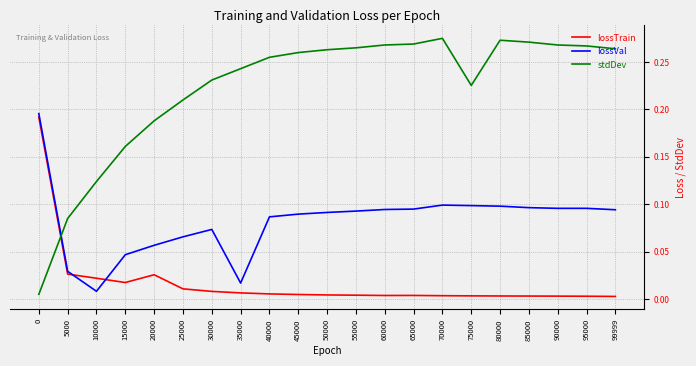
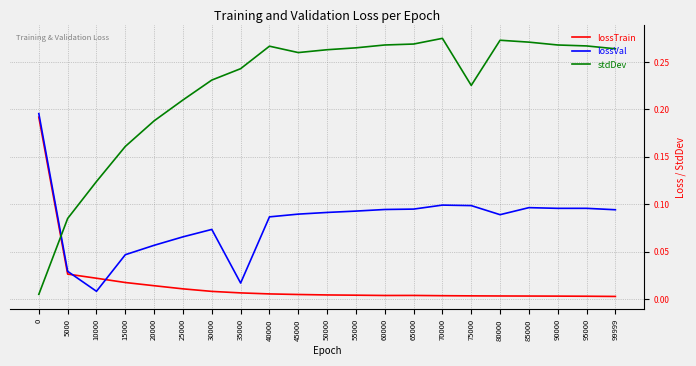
  {
    "lossTrain": {
      "0": 0.19,
      "5000": 0.03,
      "10000": 0.02,
      "15000": 0.02,
-     "20000": 0.03,
+     "20000": 0.01,
      "25000": 0.01,
      "30000": 0.01,
      "35000": 0.01,
      "40000": 0.01,
      "45000": 0.00,
      "50000": 0.00,
      "55000": 0.00,
      "60000": 0.00,
      "65000": 0.00,
      "70000": 0.00,
      "75000": 0.00,
      "80000": 0.00,
      "85000": 0.00,
      "90000": 0.00,
      "95000": 0.00,
      "99999": 0.00
    },
    "lossVal": {
      "0": 0.20,
      "5000": 0.03,
      "10000": 0.01,
      "15000": 0.05,
      "20000": 0.06,
      "25000": 0.07,
      "30000": 0.07,
      "35000": 0.02,
      "40000": 0.09,
      "45000": 0.09,
      "50000": 0.09,
      "55000": 0.09,
      "60000": 0.09,
      "65000": 0.09,
      "70000": 0.10,
      "75000": 0.10,
-     "80000": 0.10,
+     "80000": 0.09,
      "85000": 0.10,
      "90000": 0.10,
      "95000": 0.10,
      "99999": 0.09
    },
    "stdDev": {
      "0": 0.00,
      "5000": 0.09,
      "10000": 0.12,
      "15000": 0.16,
      "20000": 0.19,
      "25000": 0.21,
      "30000": 0.23,
      "35000": 0.24,
-     "40000": 0.25,
+     "40000": 0.27,
      "45000": 0.26,
      "50000": 0.26,
      "55000": 0.26,
      "60000": 0.27,
      "65000": 0.27,
      "70000": 0.28,
      "75000": 0.23,
      "80000": 0.27,
      "85000": 0.27,
      "90000": 0.27
    }
  }
